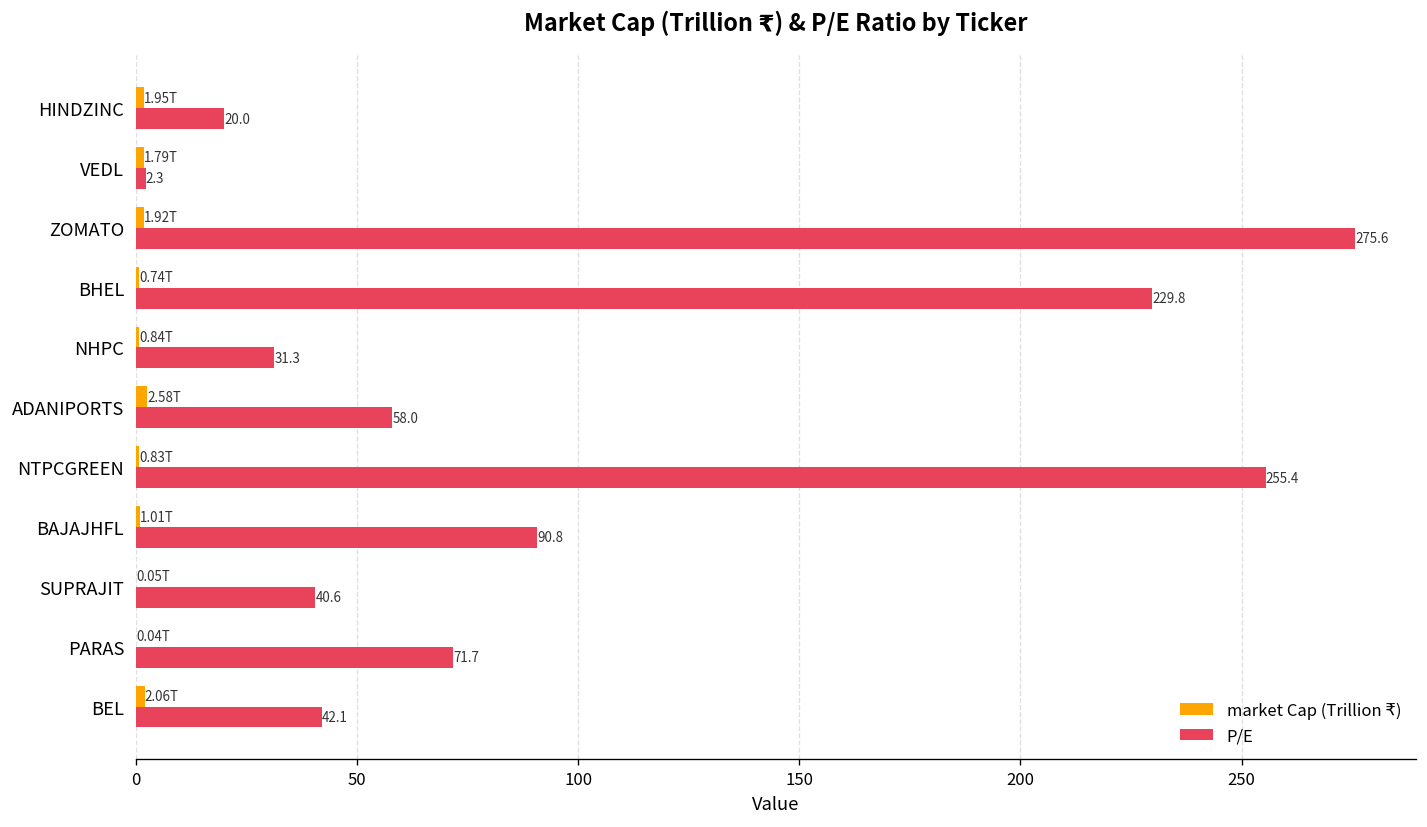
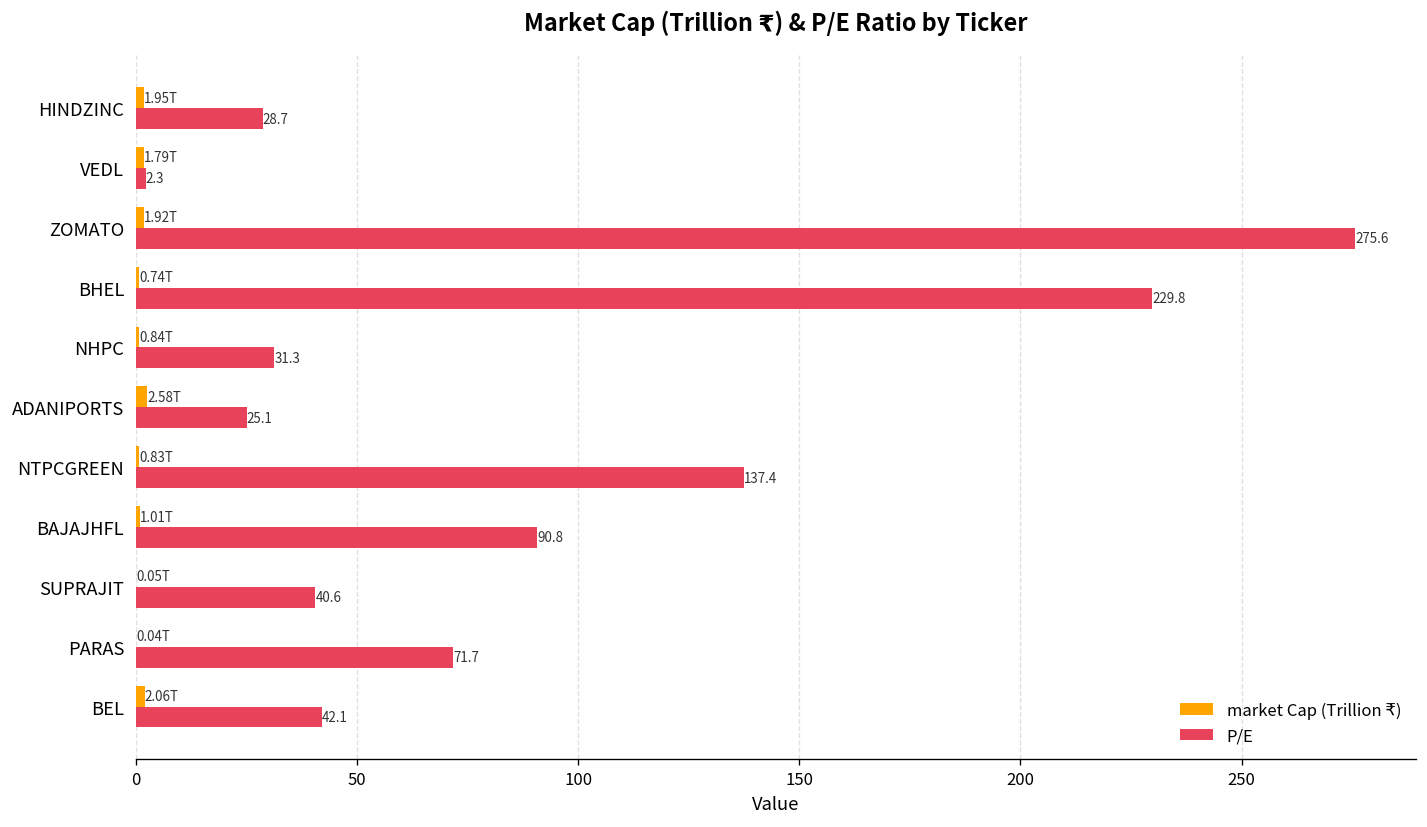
  {
    "market Cap (Trillion ₹)": {
      "HINDZINC": "1.95T",
      "VEDL": "1.79T",
      "ZOMATO": "1.92T",
      "BHEL": "0.74T",
      "NHPC": "0.84T",
      "ADANIPORTS": "2.58T",
      "NTPCGREEN": "0.83T",
      "BAJAJHFL": "1.01T",
      "SUPRAJIT": "0.05T",
      "PARAS": "0.04T",
      "BEL": "2.06T"
    },
    "P/E": {
-     "HINDZINC": "20.0",
+     "HINDZINC": "28.7",
      "VEDL": "2.3",
      "ZOMATO": "275.6",
      "BHEL": "229.8",
      "NHPC": "31.3",
-     "ADANIPORTS": "58.0",
-     "NTPCGREEN": "255.4",
+     "ADANIPORTS": "25.1",
+     "NTPCGREEN": "137.4",
      "BAJAJHFL": "90.8",
      "SUPRAJIT": "40.6",
      "PARAS": "71.7",
      "BEL": "42.1"
    }
  }
